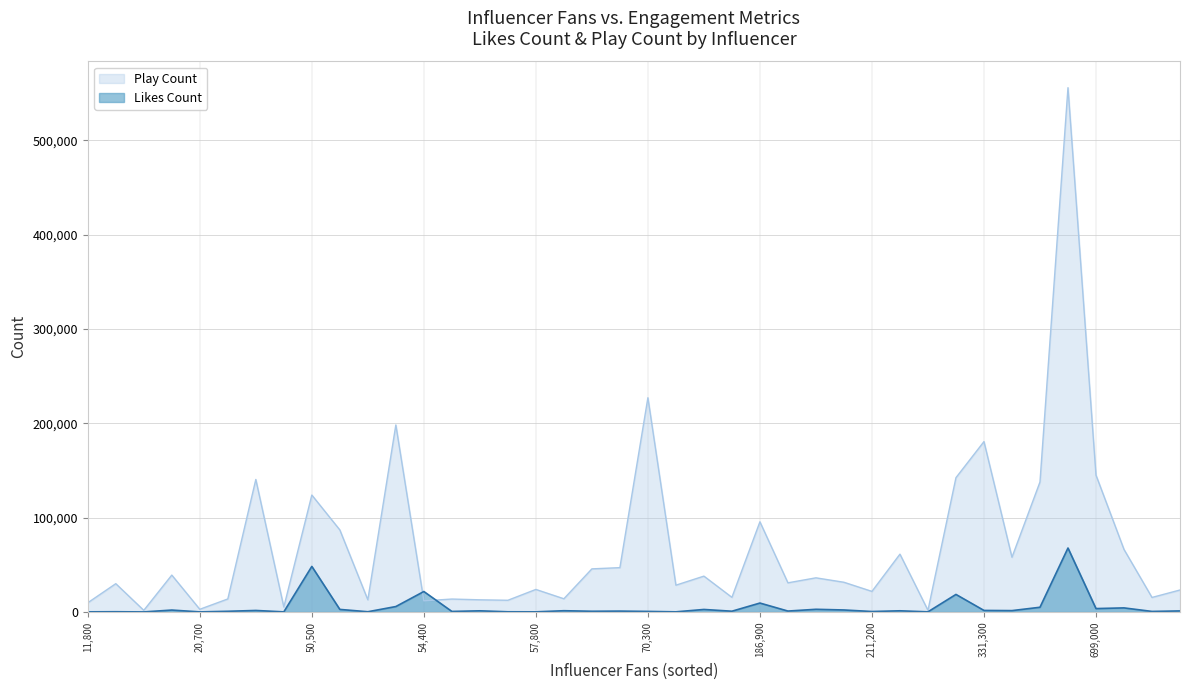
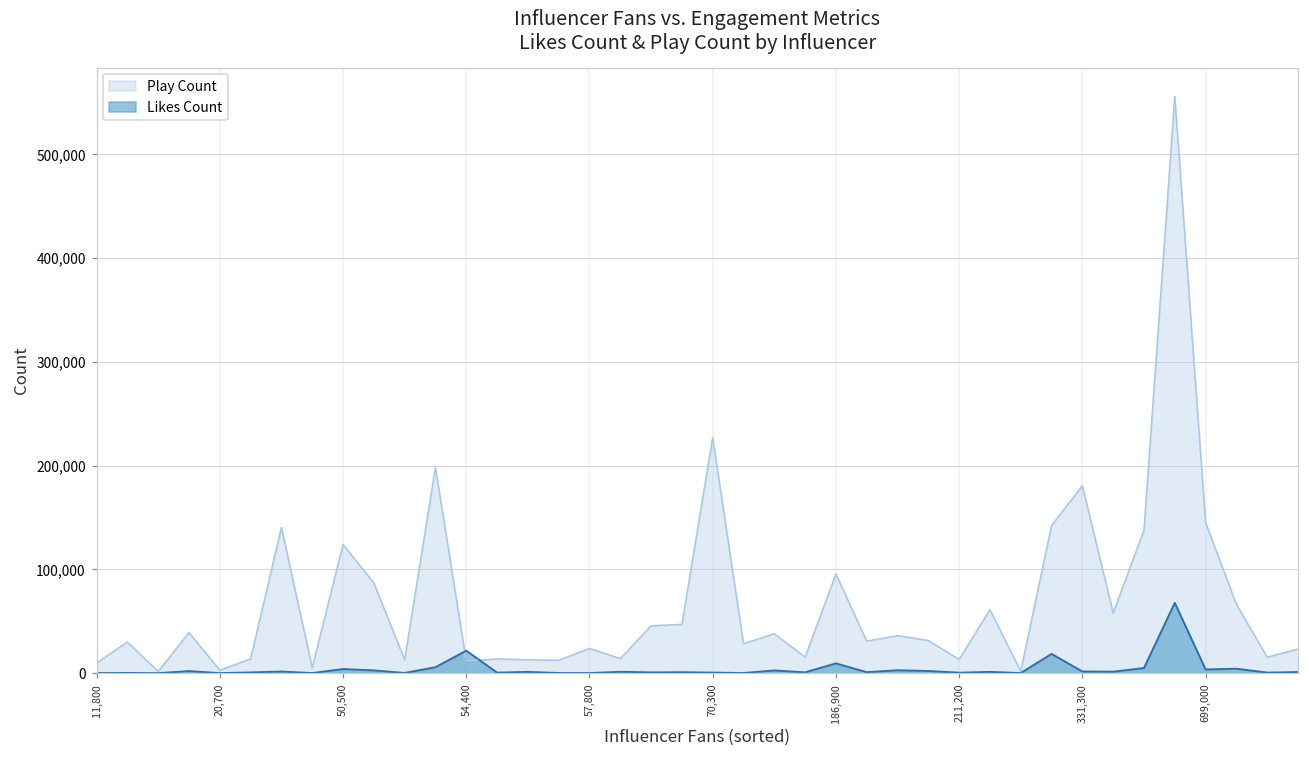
  {
    "Play Count": {
      "11,800": "10,000",
      "20,700": "0",
      "50,500": "120,000",
      "54,400": "10,000",
      "57,800": "20,000",
      "70,300": "230,000",
      "186,900": "100,000",
-     "211,200": "20,000",
+     "211,200": "10,000",
      "331,300": "180,000",
      "699,000": "150,000"
    },
    "Likes Count": {
      "11,800": "0",
      "20,700": "0",
-     "50,500": "50,000",
+     "50,500": "0",
      "54,400": "20,000",
      "57,800": "0",
      "70,300": "0",
      "186,900": "10,000",
      "211,200": "0",
      "331,300": "0",
      "699,000": "0"
    }
  }
